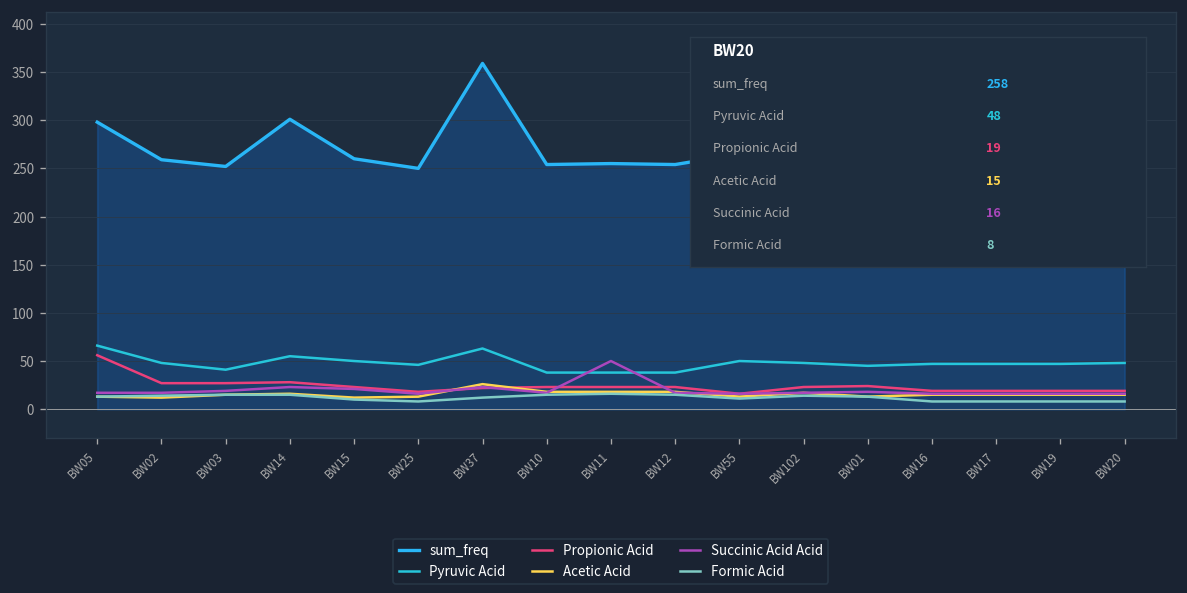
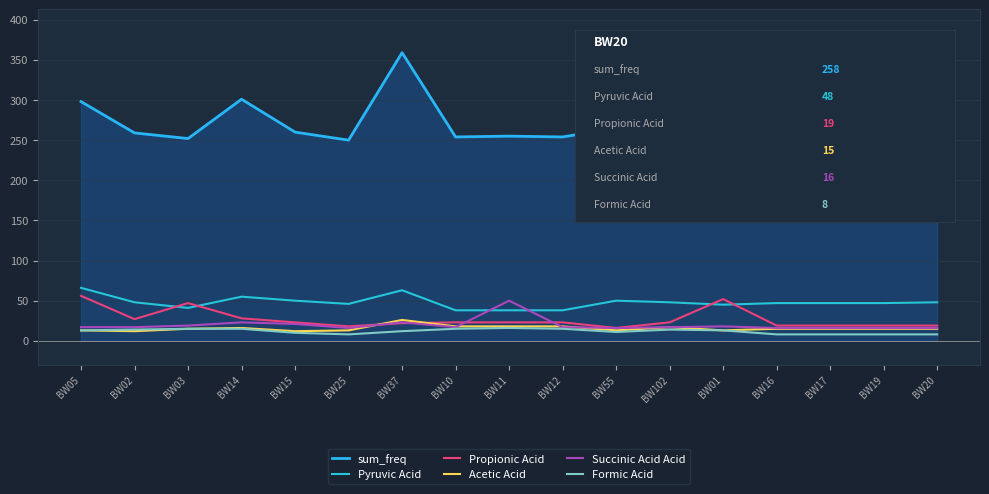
  {
    "Propionic Acid": {
      "BW05": 60,
      "BW02": 30,
-     "BW03": 30,
+     "BW03": 50,
      "BW14": 30,
      "BW10": 20,
      "BW11": 20,
      "BW12": 20,
      "BW102": 20,
-     "BW01": 20
+     "BW01": 50
    },
    "Succinic Acid Acid": {
      "BW05": 20,
      "BW03": 20,
      "BW14": 20,
      "BW11": 50,
      "BW01": 20
    },
    "Formic Acid": {
      "BW25": 10,
      "BW37": 10,
      "BW16": 10,
      "BW17": 10,
      "BW19": 10,
      "BW20": 10
    }
  }
